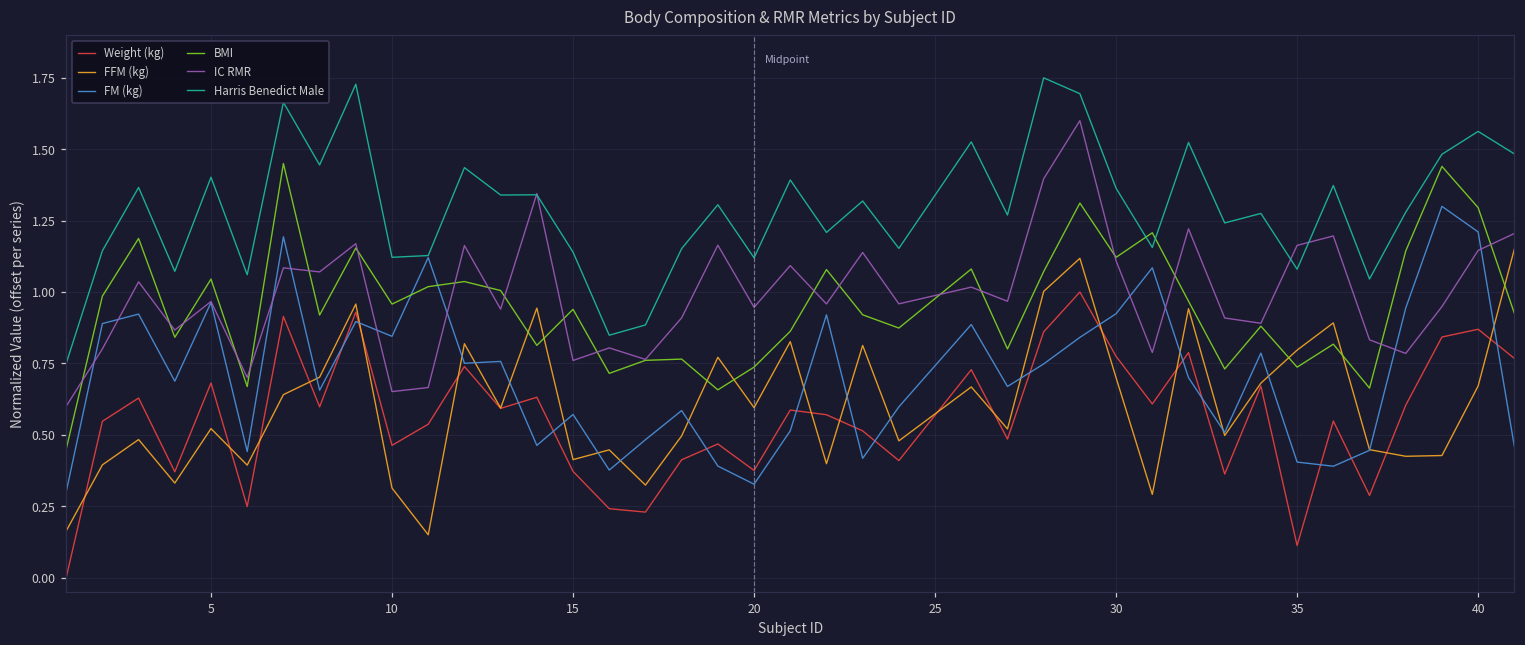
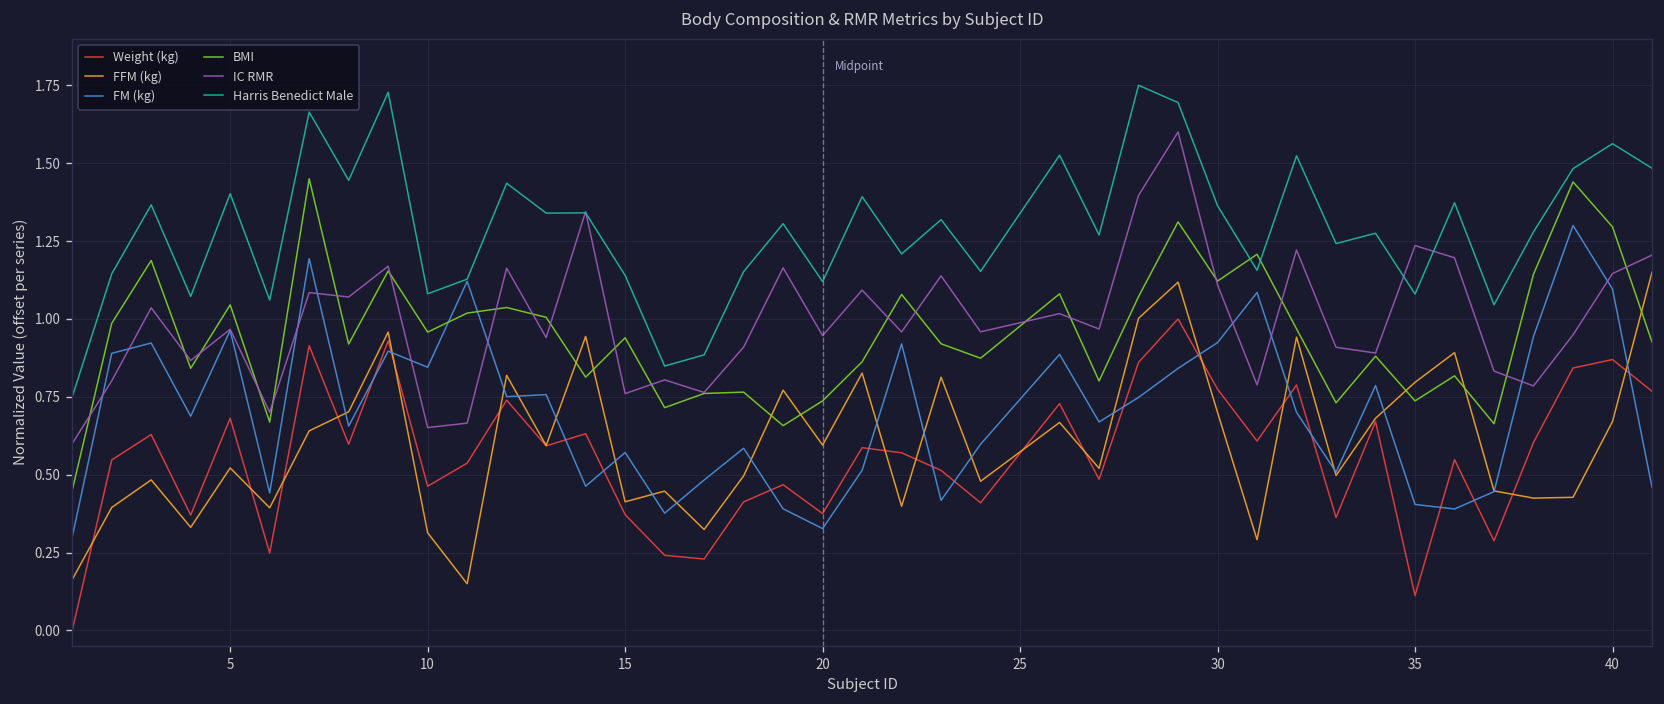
  {
    "Weight (kg)": {
      "5": 0.68,
      "10": 0.46,
      "15": 0.37,
      "20": 0.38,
      "30": 0.77,
      "35": 0.11,
      "40": 0.87
    },
    "FFM (kg)": {
      "5": 0.52,
      "10": 0.31,
      "15": 0.41,
      "20": 0.60,
      "30": 0.70,
      "35": 0.80,
      "40": 0.67
    },
    "FM (kg)": {
      "10": 0.84,
      "15": 0.57,
      "20": 0.33,
      "30": 0.92,
      "35": 0.40,
-     "40": 1.21
+     "40": 1.10
    },
    "BMI": {
      "5": 1.05,
      "10": 0.96,
      "15": 0.94,
      "20": 0.74,
      "30": 1.12,
      "35": 0.74,
      "40": 1.30
    },
    "IC RMR": {
      "10": 0.65,
      "15": 0.76,
      "20": 0.95,
      "30": 1.11,
-     "35": 1.16,
+     "35": 1.24,
      "40": 1.15
    },
    "Harris Benedict Male": {
      "5": 1.40,
-     "10": 1.12,
+     "10": 1.08,
      "15": 1.14,
      "20": 1.12,
      "30": 1.36,
      "35": 1.08,
      "40": 1.56
    }
  }
